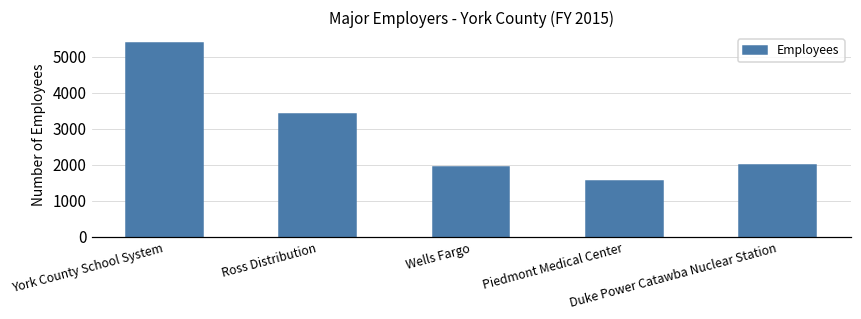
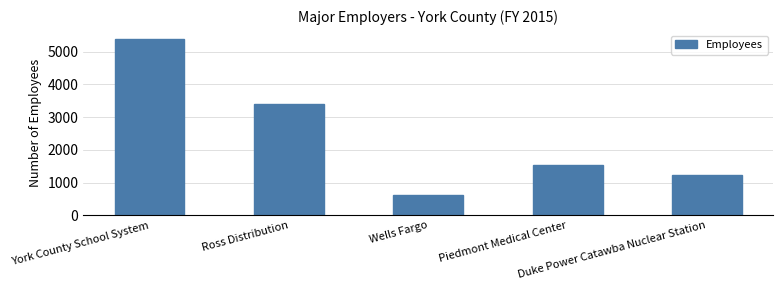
  {
    "York County School System": 5400,
    "Ross Distribution": 3400,
-   "Wells Fargo": 2000,
+   "Wells Fargo": 600,
    "Piedmont Medical Center": 1600,
-   "Duke Power Catawba Nuclear Station": 2000
+   "Duke Power Catawba Nuclear Station": 1200
  }
